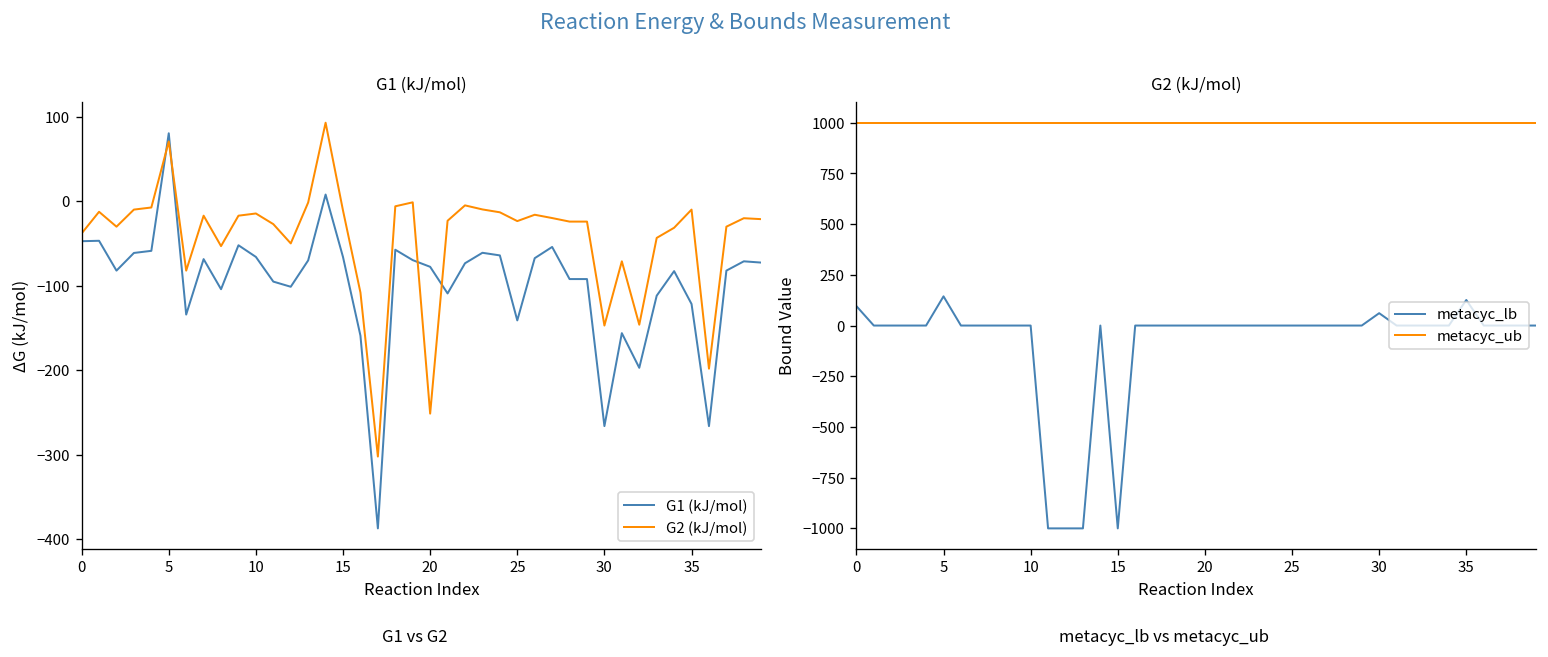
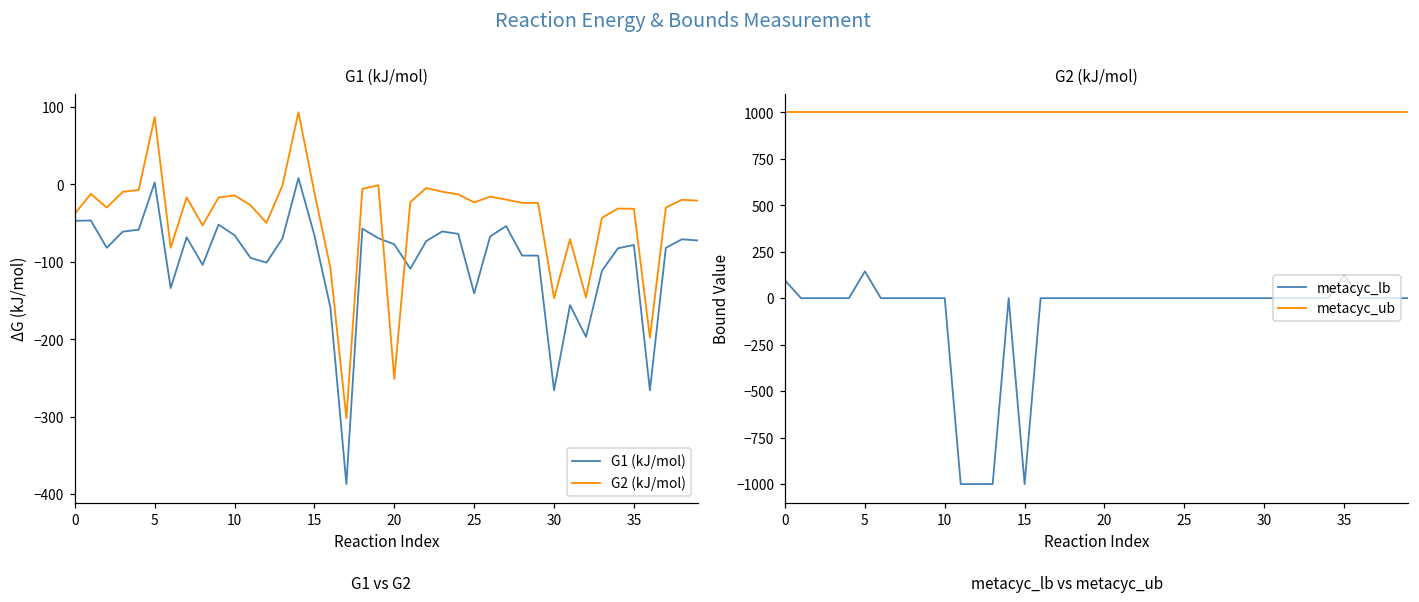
  {
    "G1 (kJ/mol)": {
      "G1 (kJ/mol)": {
        "0": -50,
-       "5": 80,
+       "5": 0,
        "10": -70,
        "15": -70,
        "20": -80,
        "25": -140,
        "30": -270,
-       "35": -120
+       "35": -80
      },
      "G2 (kJ/mol)": {
        "0": -40,
-       "5": 70,
+       "5": 90,
        "10": -10,
        "15": -10,
        "20": -250,
        "25": -20,
        "30": -150,
-       "35": -10
+       "35": -30
      }
    },
    "G2 (kJ/mol)": {
      "metacyc_lb": {
        "0": 100,
        "5": 140,
        "10": 0,
        "15": -1000,
        "20": 0,
        "25": 0,
-       "30": 60,
+       "30": 0,
        "35": 130
      },
      "metacyc_ub": {
        "0": 1000,
        "5": 1000,
        "10": 1000,
        "15": 1000,
        "20": 1000,
        "25": 1000,
        "30": 1000,
        "35": 1000
      }
    }
  }
